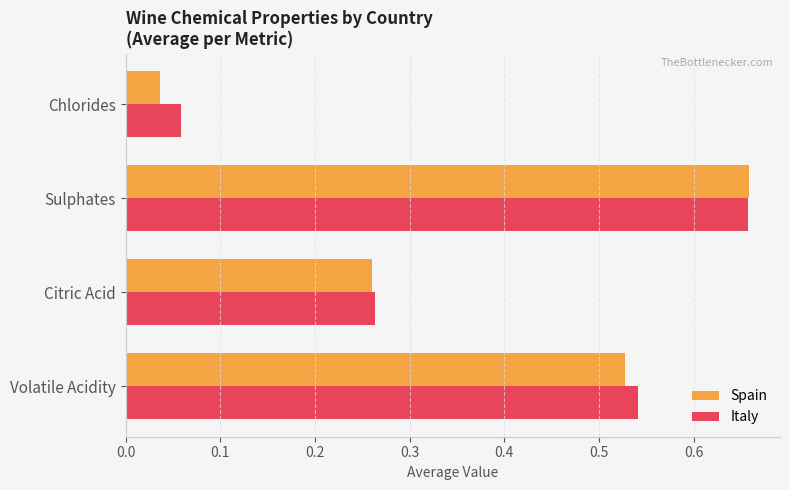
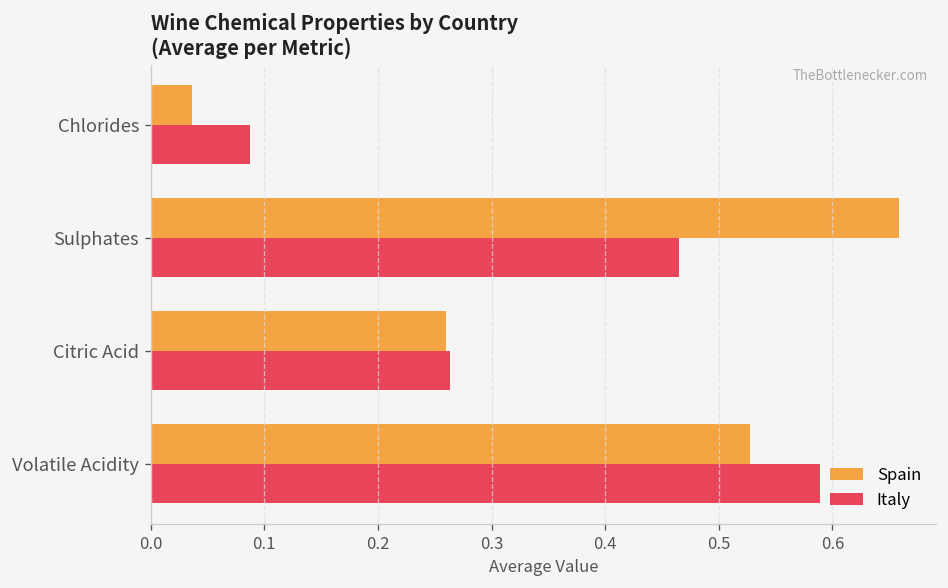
  {
    "Spain": {
      "Chlorides": 0.04,
      "Sulphates": 0.66,
      "Citric Acid": 0.26,
      "Volatile Acidity": 0.53
    },
    "Italy": {
-     "Chlorides": 0.06,
-     "Sulphates": 0.66,
+     "Chlorides": 0.09,
+     "Sulphates": 0.46,
      "Citric Acid": 0.26,
-     "Volatile Acidity": 0.54
+     "Volatile Acidity": 0.59
    }
  }
